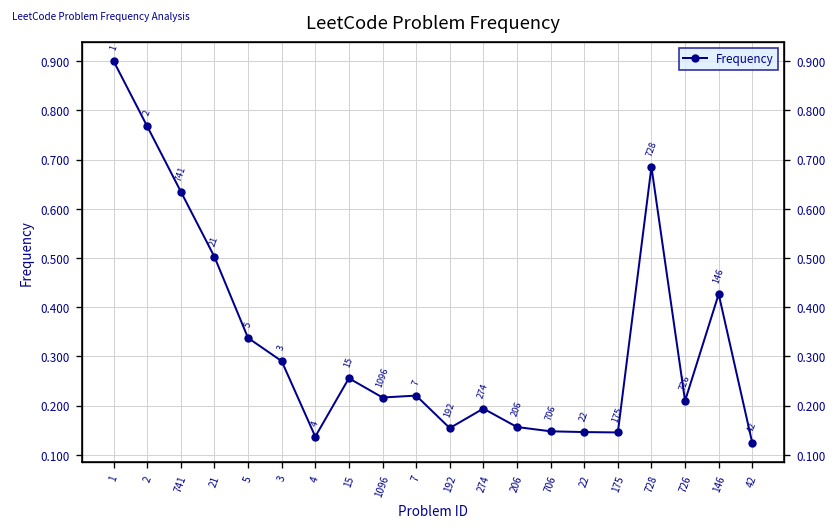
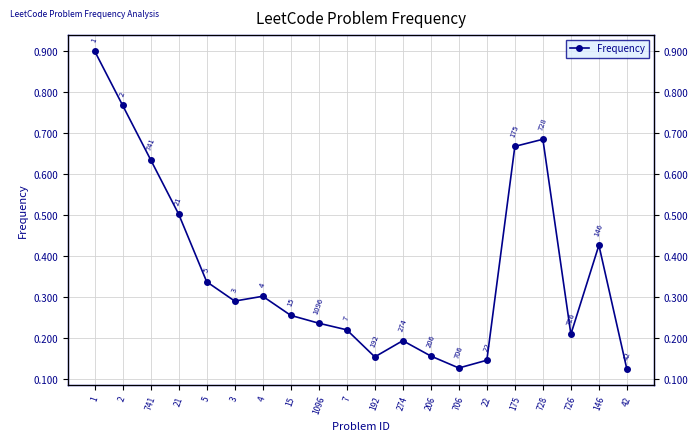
  {
-   "4": 0.14,
-   "1096": 0.22,
-   "706": 0.15,
-   "175": 0.15
+   "4": 0.30,
+   "1096": 0.24,
+   "706": 0.13,
+   "175": 0.67
  }
